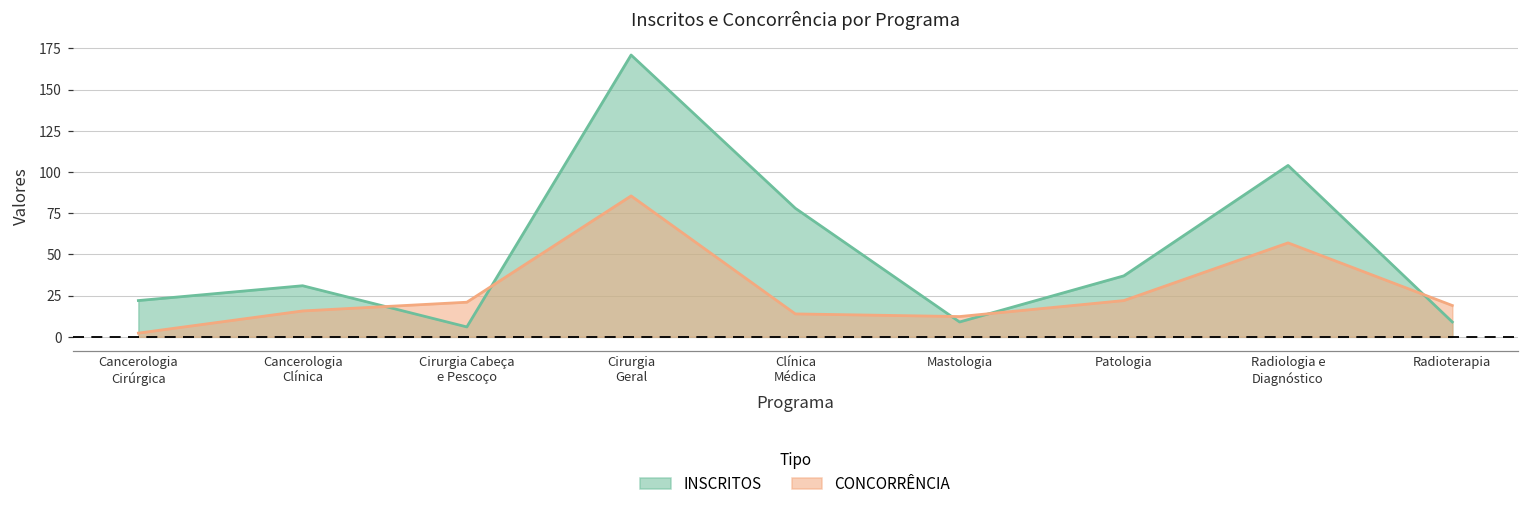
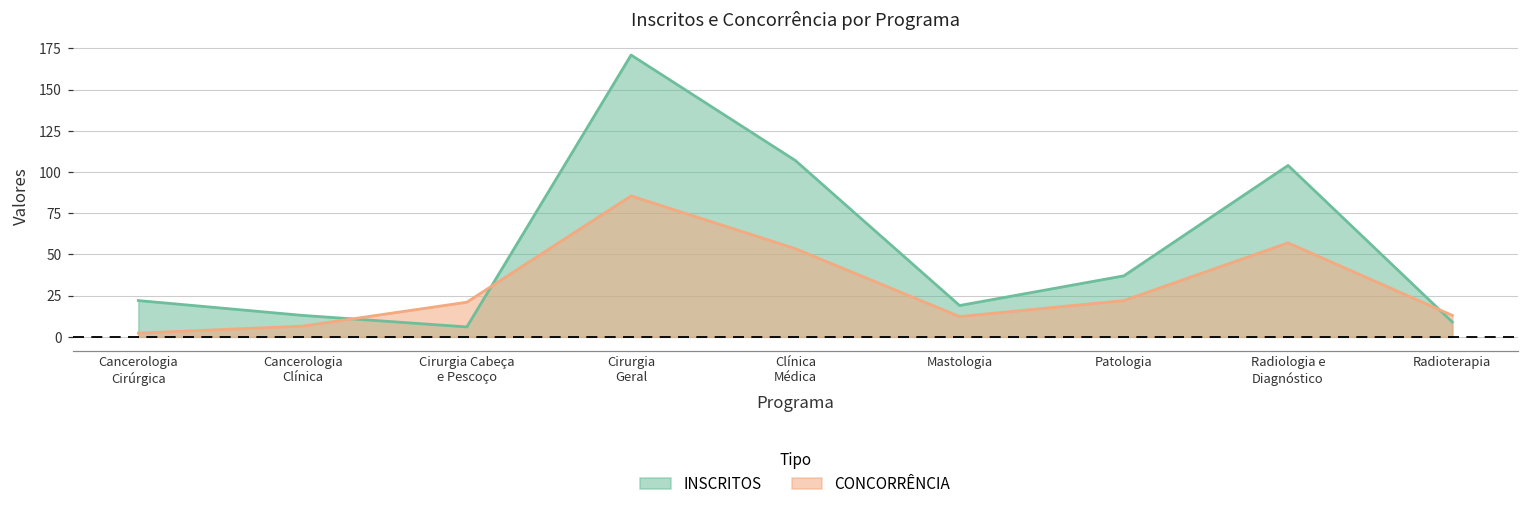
  {
    "INSCRITOS": {
      "Cancerologia Cirúrgica": 22,
-     "Cancerologia Clínica": 31,
+     "Cancerologia Clínica": 13,
      "Cirurgia Cabeça e Pescoço": 6,
      "Cirurgia Geral": 171,
-     "Clínica Médica": 78,
-     "Mastologia": 9,
+     "Clínica Médica": 107,
+     "Mastologia": 19,
      "Patologia": 37,
      "Radiologia e Diagnóstico": 104,
      "Radioterapia": 9
    },
    "CONCORRÊNCIA": {
      "Cancerologia Cirúrgica": 2,
-     "Cancerologia Clínica": 16,
+     "Cancerologia Clínica": 7,
      "Cirurgia Cabeça e Pescoço": 21,
      "Cirurgia Geral": 86,
-     "Clínica Médica": 14,
+     "Clínica Médica": 54,
      "Mastologia": 12,
      "Patologia": 22,
      "Radiologia e Diagnóstico": 57,
-     "Radioterapia": 19
+     "Radioterapia": 13
    }
  }
